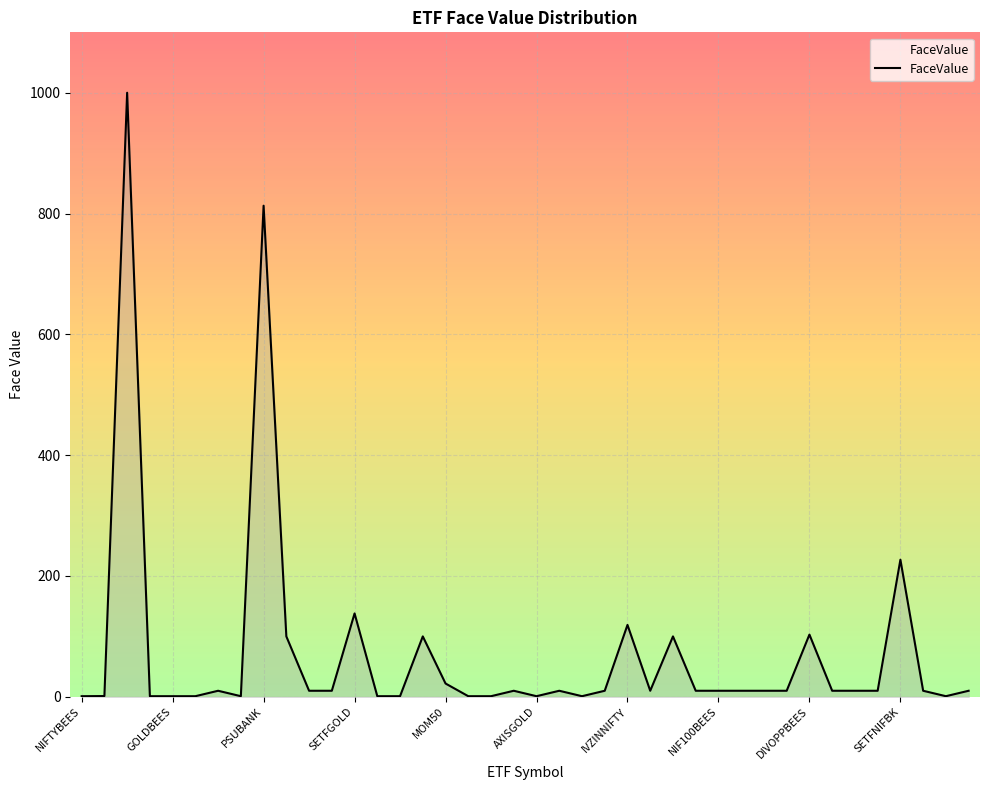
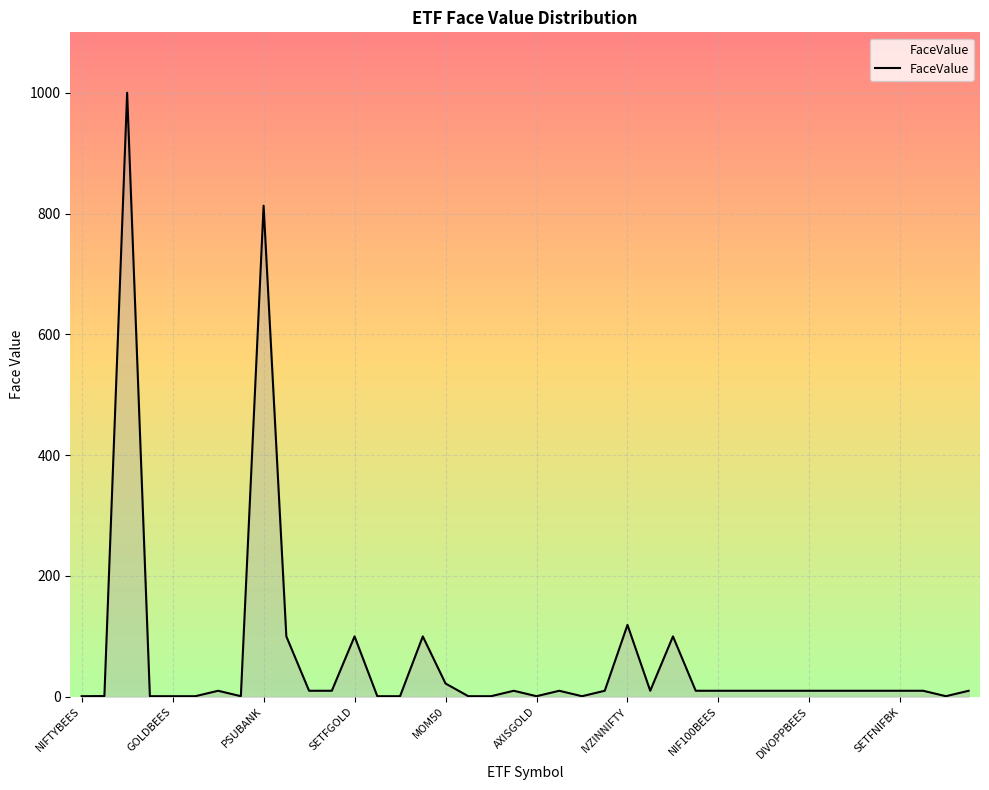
  {
    "NIFTYBEES": 0,
    "GOLDBEES": 0,
    "PSUBANK": 810,
-   "SETFGOLD": 140,
+   "SETFGOLD": 100,
    "MOM50": 20,
    "AXISGOLD": 0,
    "IVZINNIFTY": 120,
    "NIF100BEES": 10,
-   "DIVOPPBEES": 100,
-   "SETFNIFBK": 230
+   "DIVOPPBEES": 10,
+   "SETFNIFBK": 10
  }
